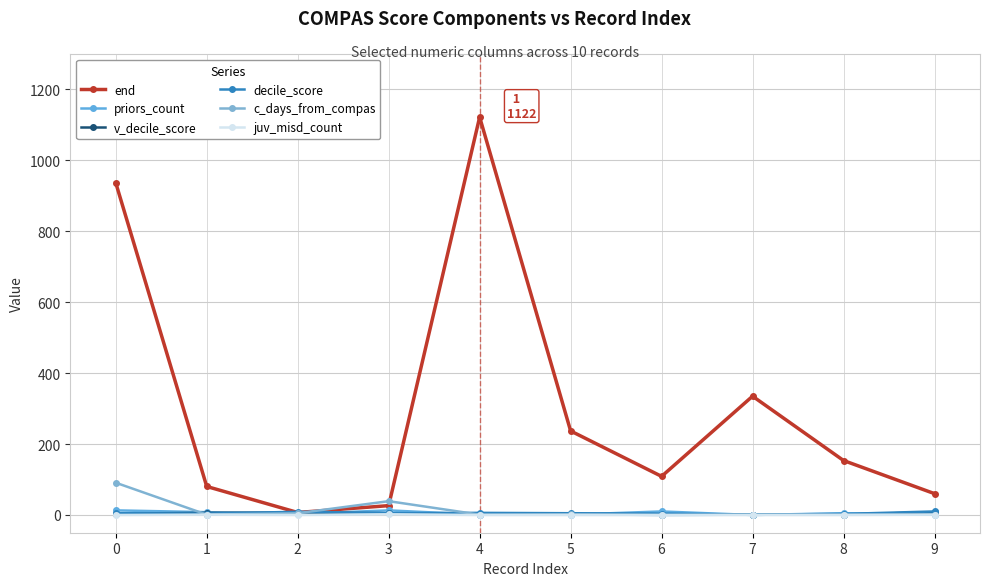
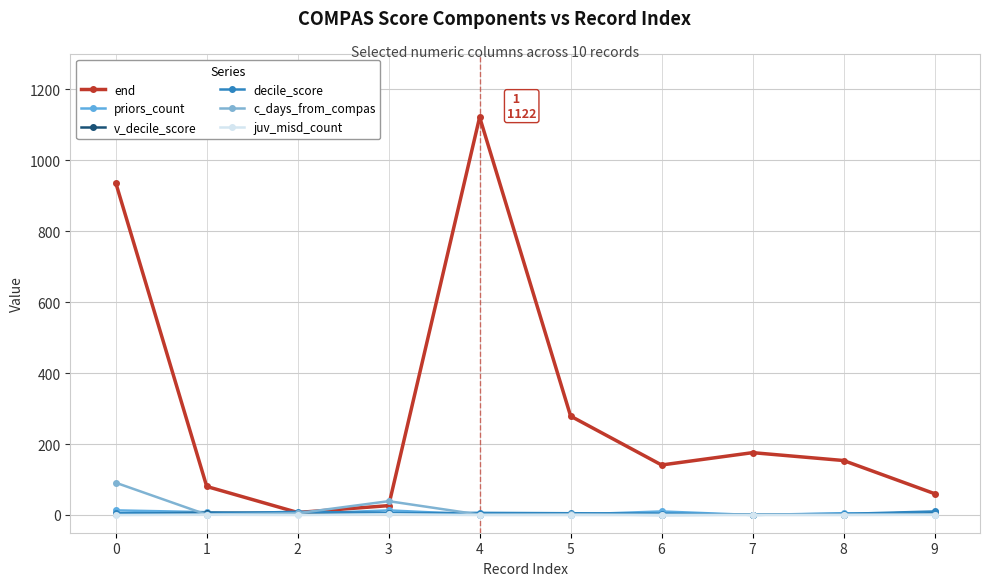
  {
    "end": {
      "0": 940,
      "1": 80,
      "3": 30,
      "4": 1120,
-     "5": 240,
-     "6": 110,
-     "7": 340,
+     "5": 280,
+     "6": 140,
+     "7": 180,
      "8": 150,
      "9": 60
    }
  }
